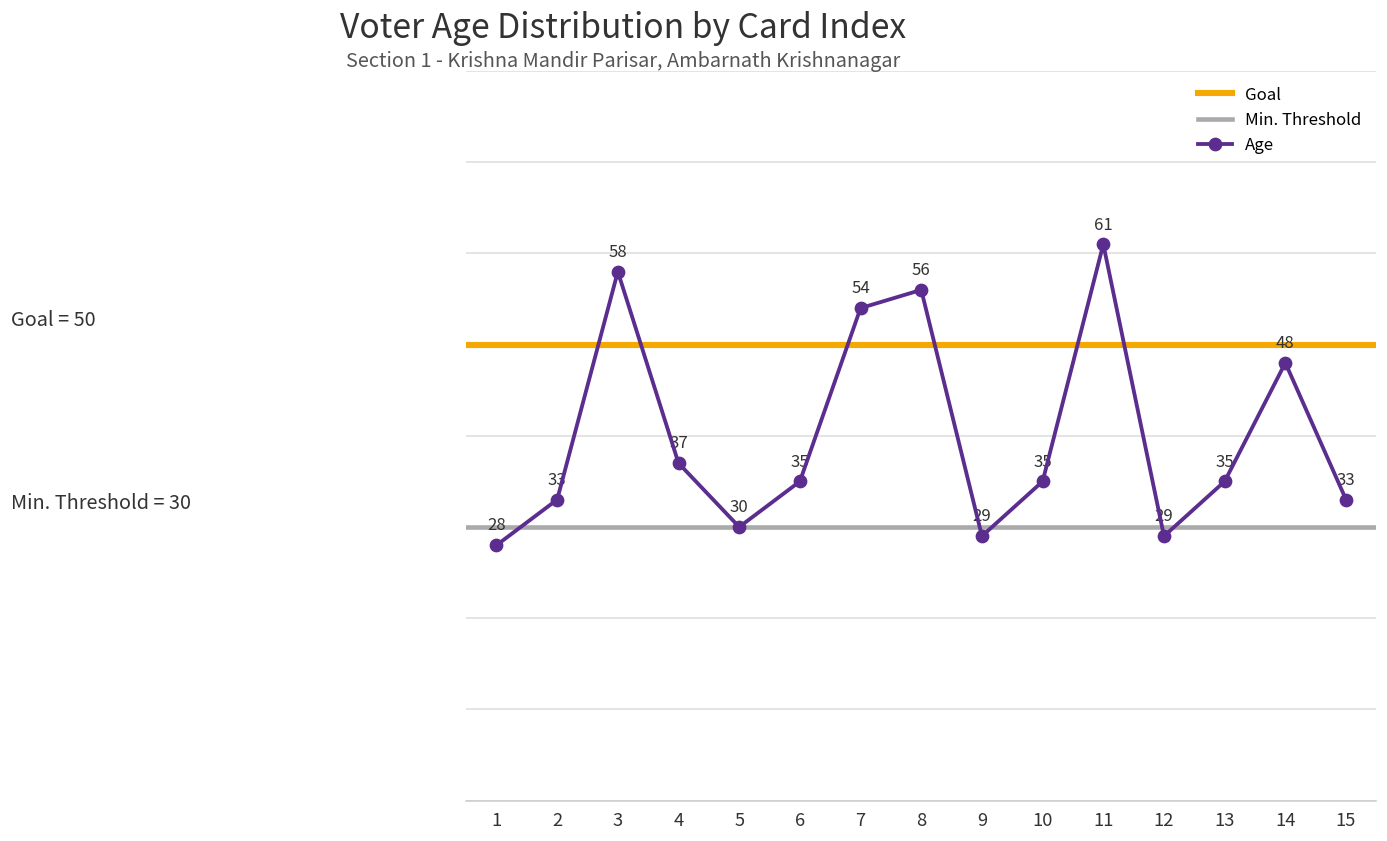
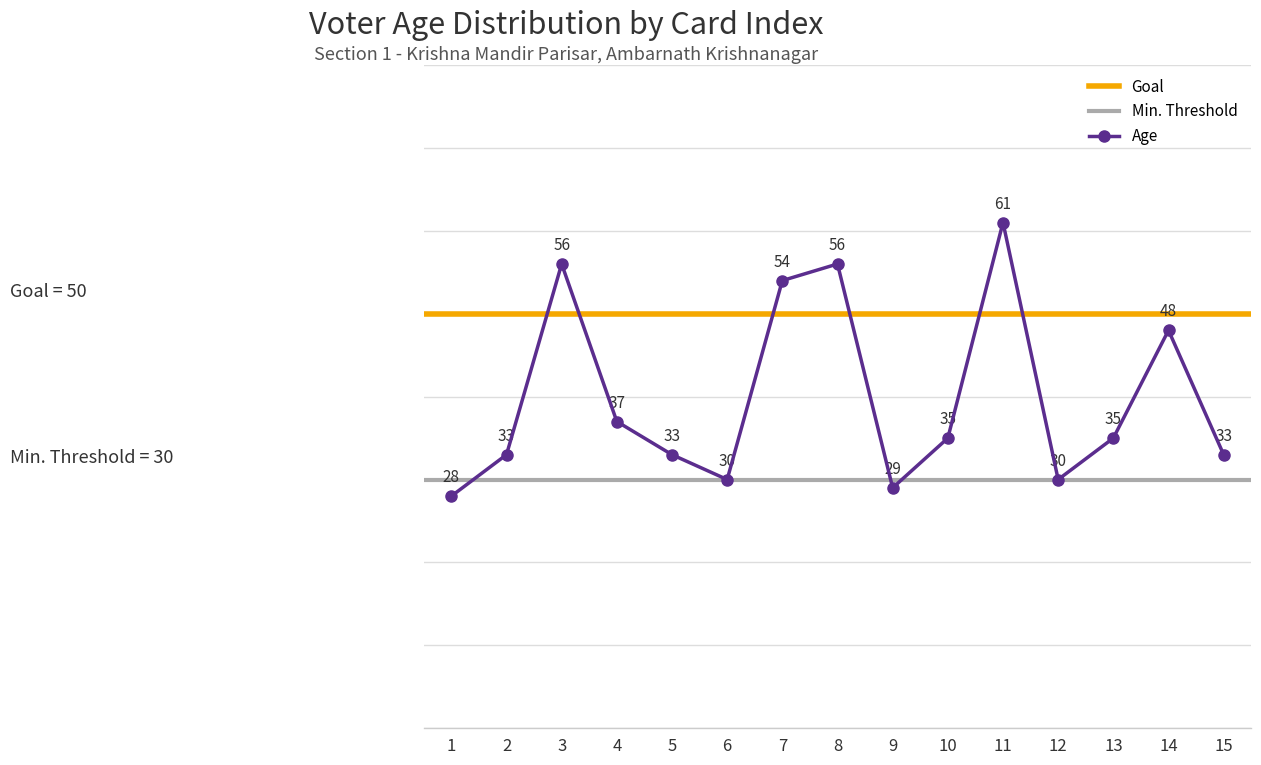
  {
    "1": 28,
    "2": 33,
-   "3": 58,
+   "3": 56,
    "4": 37,
-   "5": 30,
-   "6": 35,
+   "5": 33,
+   "6": 30,
    "7": 54,
    "8": 56,
    "9": 29,
    "10": 35,
    "11": 61,
-   "12": 29,
+   "12": 30,
    "13": 35,
    "14": 48,
    "15": 33
  }
